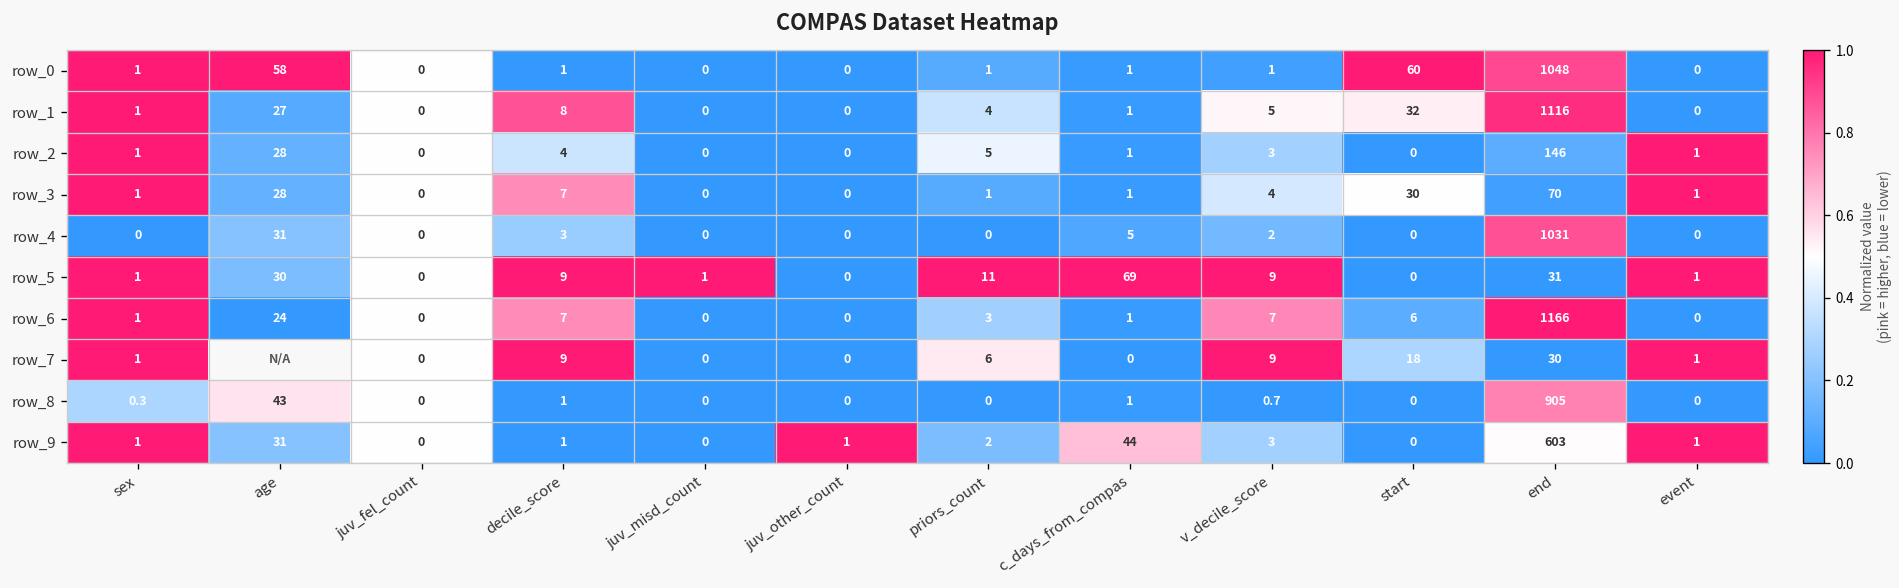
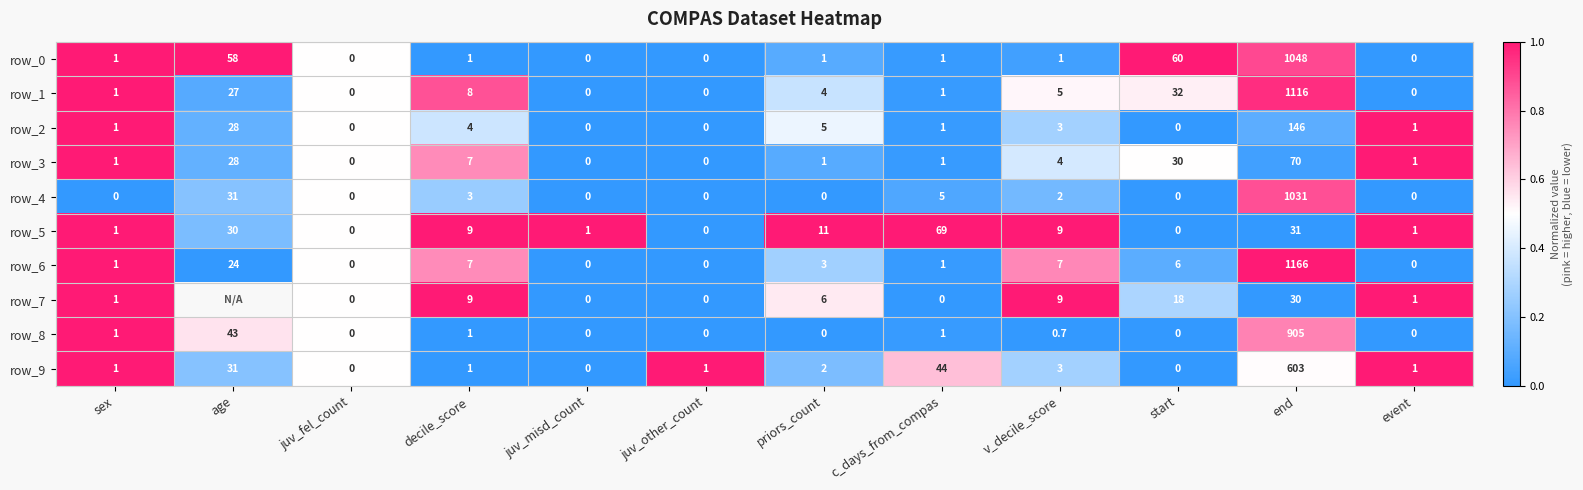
  {
    "row_0": {
      "sex": 1,
      "age": 58,
      "juv_fel_count": 0,
      "decile_score": 1,
      "juv_misd_count": 0,
      "juv_other_count": 0,
      "priors_count": 1,
      "c_days_from_compas": 1,
      "v_decile_score": 1,
      "start": 60,
      "end": 1048,
      "event": 0
    },
    "row_1": {
      "sex": 1,
      "age": 27,
      "juv_fel_count": 0,
      "decile_score": 8,
      "juv_misd_count": 0,
      "juv_other_count": 0,
      "priors_count": 4,
      "c_days_from_compas": 1,
      "v_decile_score": 5,
      "start": 32,
      "end": 1116,
      "event": 0
    },
    "row_2": {
      "sex": 1,
      "age": 28,
      "juv_fel_count": 0,
      "decile_score": 4,
      "juv_misd_count": 0,
      "juv_other_count": 0,
      "priors_count": 5,
      "c_days_from_compas": 1,
      "v_decile_score": 3,
      "start": 0,
      "end": 146,
      "event": 1
    },
    "row_3": {
      "sex": 1,
      "age": 28,
      "juv_fel_count": 0,
      "decile_score": 7,
      "juv_misd_count": 0,
      "juv_other_count": 0,
      "priors_count": 1,
      "c_days_from_compas": 1,
      "v_decile_score": 4,
      "start": 30,
      "end": 70,
      "event": 1
    },
    "row_4": {
      "sex": 0,
      "age": 31,
      "juv_fel_count": 0,
      "decile_score": 3,
      "juv_misd_count": 0,
      "juv_other_count": 0,
      "priors_count": 0,
      "c_days_from_compas": 5,
      "v_decile_score": 2,
      "start": 0,
      "end": 1031,
      "event": 0
    },
    "row_5": {
      "sex": 1,
      "age": 30,
      "juv_fel_count": 0,
      "decile_score": 9,
      "juv_misd_count": 1,
      "juv_other_count": 0,
      "priors_count": 11,
      "c_days_from_compas": 69,
      "v_decile_score": 9,
      "start": 0,
      "end": 31,
      "event": 1
    },
    "row_6": {
      "sex": 1,
      "age": 24,
      "juv_fel_count": 0,
      "decile_score": 7,
      "juv_misd_count": 0,
      "juv_other_count": 0,
      "priors_count": 3,
      "c_days_from_compas": 1,
      "v_decile_score": 7,
      "start": 6,
      "end": 1166,
      "event": 0
    },
    "row_7": {
      "sex": 1,
      "juv_fel_count": 0,
      "decile_score": 9,
      "juv_misd_count": 0,
      "juv_other_count": 0,
      "priors_count": 6,
      "c_days_from_compas": 0,
      "v_decile_score": 9,
      "start": 18,
      "end": 30,
      "event": 1
    },
    "row_8": {
-     "sex": 0.3,
+     "sex": 1,
      "age": 43,
      "juv_fel_count": 0,
      "decile_score": 1,
      "juv_misd_count": 0,
      "juv_other_count": 0,
      "priors_count": 0,
      "c_days_from_compas": 1,
      "v_decile_score": 0.7,
      "start": 0,
      "end": 905,
      "event": 0
    },
    "row_9": {
      "sex": 1,
      "age": 31,
      "juv_fel_count": 0,
      "decile_score": 1,
      "juv_misd_count": 0,
      "juv_other_count": 1,
      "priors_count": 2,
      "c_days_from_compas": 44,
      "v_decile_score": 3,
      "start": 0,
      "end": 603,
      "event": 1
    }
  }
